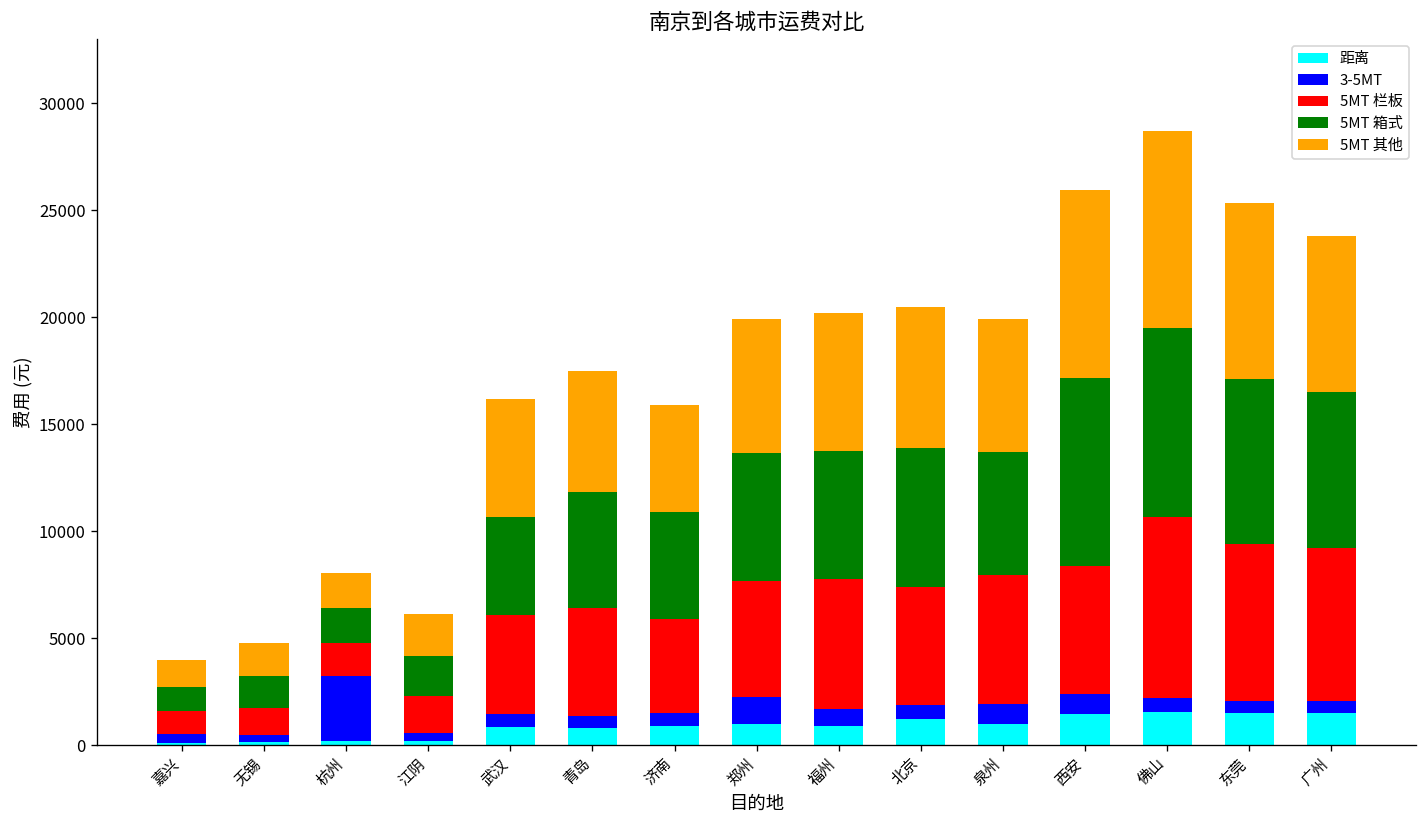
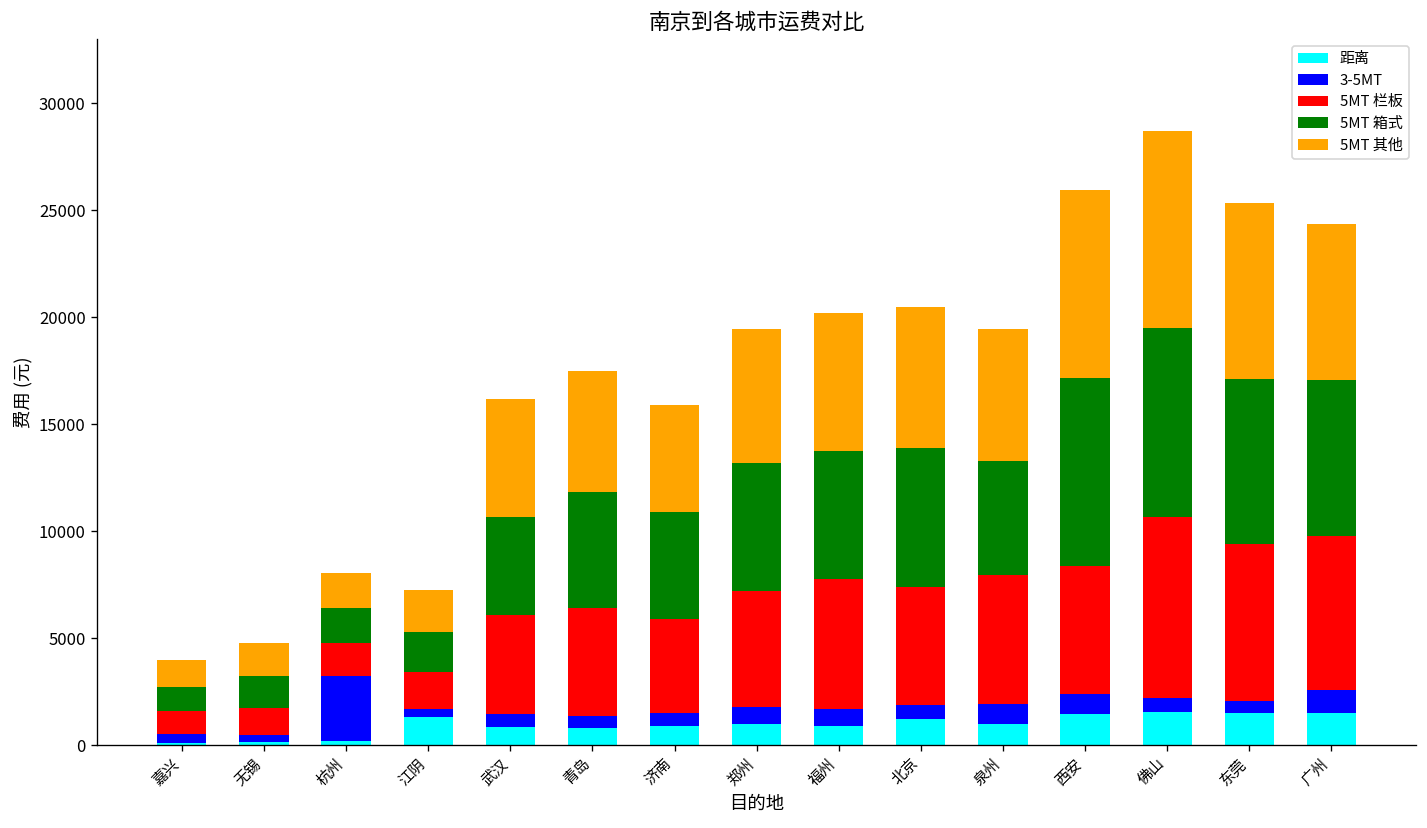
  {
    "距离": {
      "杭州": 200,
-     "江阴": 200,
+     "江阴": 1300,
      "武汉": 900,
      "青岛": 800,
      "济南": 900,
      "郑州": 1000,
      "福州": 900,
      "北京": 1200,
      "泉州": 1000,
      "西安": 1400,
      "佛山": 1500,
      "东莞": 1500,
      "广州": 1500
    },
    "3-5MT": {
      "嘉兴": 400,
      "无锡": 300,
      "杭州": 3000,
      "江阴": 400,
      "武汉": 600,
      "青岛": 500,
      "济南": 600,
-     "郑州": 1300,
+     "郑州": 800,
      "福州": 800,
      "北京": 700,
      "泉州": 900,
      "西安": 1000,
      "佛山": 700,
      "东莞": 600,
-     "广州": 600
+     "广州": 1100
    },
    "5MT 栏板": {
      "嘉兴": 1100,
      "无锡": 1300,
      "杭州": 1600,
      "江阴": 1700,
      "武汉": 4600,
      "青岛": 5100,
      "济南": 4400,
      "郑州": 5400,
      "福州": 6100,
      "北京": 5500,
      "泉州": 6000,
      "西安": 6000,
      "佛山": 8500,
      "东莞": 7300,
      "广州": 7200
    },
    "5MT 箱式": {
      "嘉兴": 1100,
      "无锡": 1500,
      "杭州": 1600,
      "江阴": 1900,
      "武汉": 4600,
      "青岛": 5400,
      "济南": 5000,
      "郑州": 6000,
      "福州": 6000,
      "北京": 6500,
-     "泉州": 5800,
+     "泉州": 5300,
      "西安": 8800,
      "佛山": 8800,
      "东莞": 7700,
      "广州": 7300
    },
    "5MT 其他": {
      "嘉兴": 1200,
      "无锡": 1600,
      "杭州": 1600,
      "江阴": 1900,
      "武汉": 5500,
      "青岛": 5600,
      "济南": 5000,
      "郑州": 6200,
      "福州": 6500,
      "北京": 6600,
      "泉州": 6200,
      "西安": 8800,
      "佛山": 9200,
      "东莞": 8200,
      "广州": 7300
    }
  }
